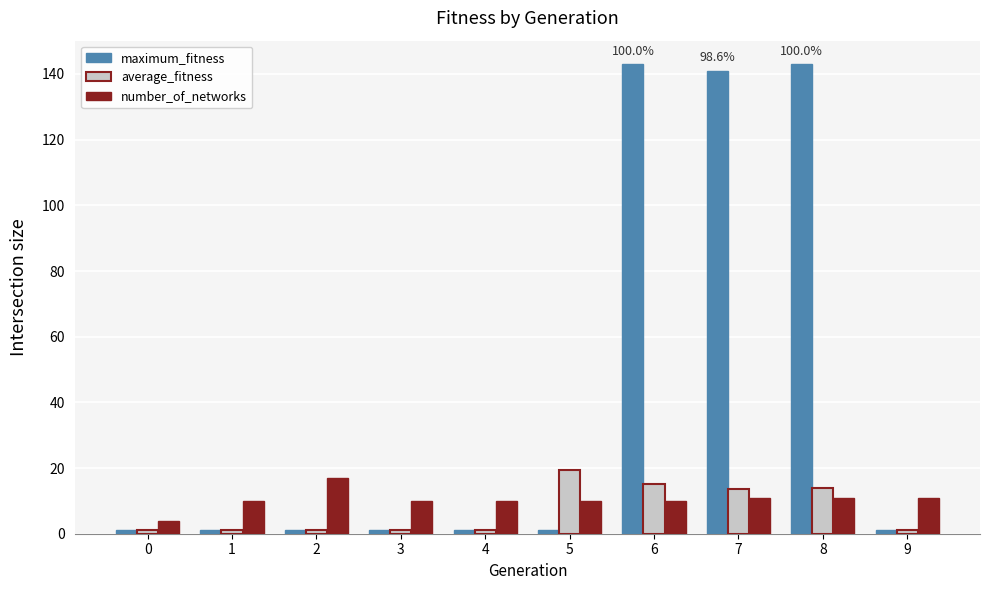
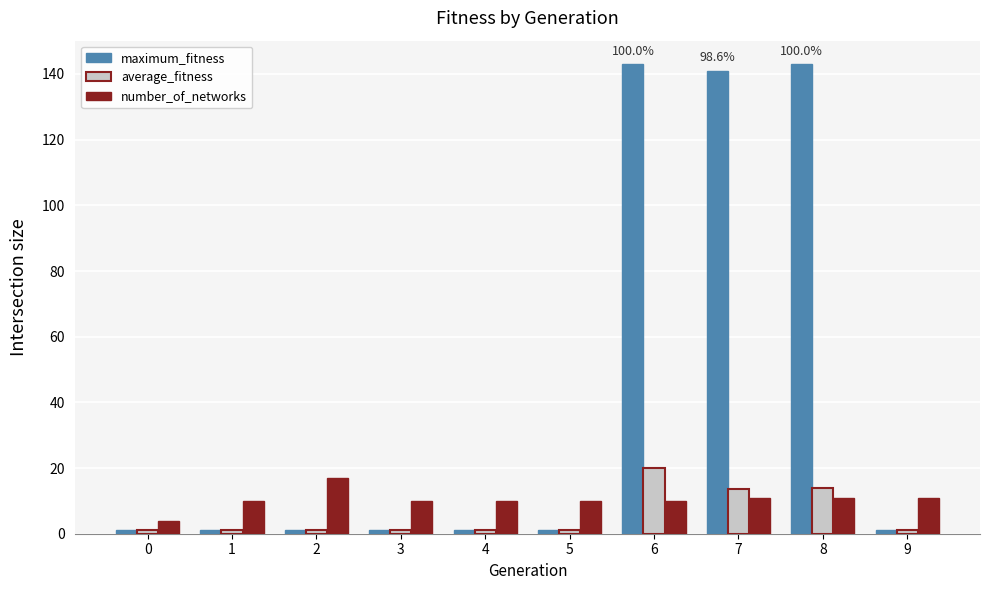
  {
    "maximum_fitness": {
      "0": 1,
      "1": 1,
      "2": 1,
      "3": 1,
      "4": 1,
      "5": 1,
      "9": 1
    },
    "average_fitness": {
      "0": 1,
      "1": 1,
      "2": 1,
      "3": 1,
      "4": 1,
-     "5": 19,
-     "6": 15,
+     "5": 1,
+     "6": 20,
      "7": 14,
      "8": 14,
      "9": 1
    },
    "number_of_networks": {
      "0": 4,
      "1": 10,
      "2": 17,
      "3": 10,
      "4": 10,
      "5": 10,
      "6": 10,
      "7": 11,
      "8": 11,
      "9": 11
    }
  }
